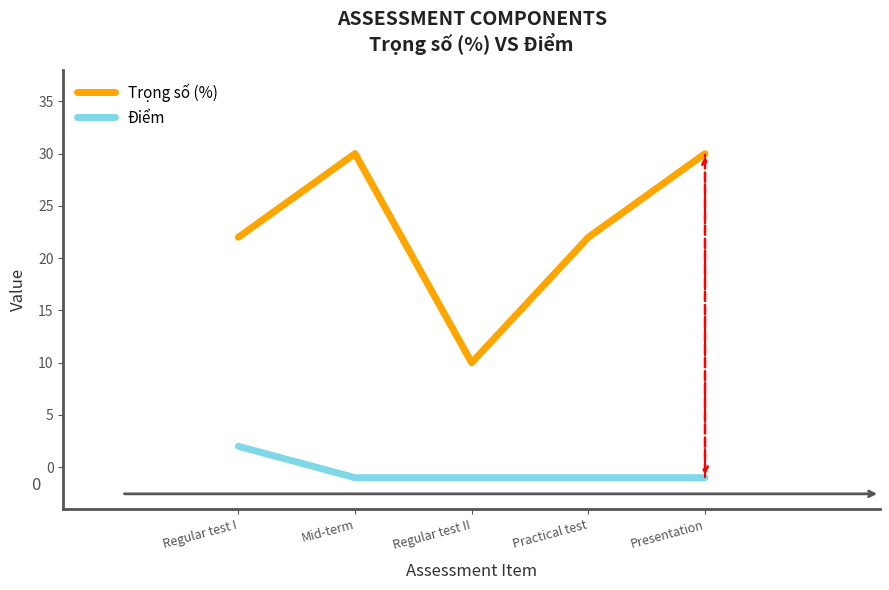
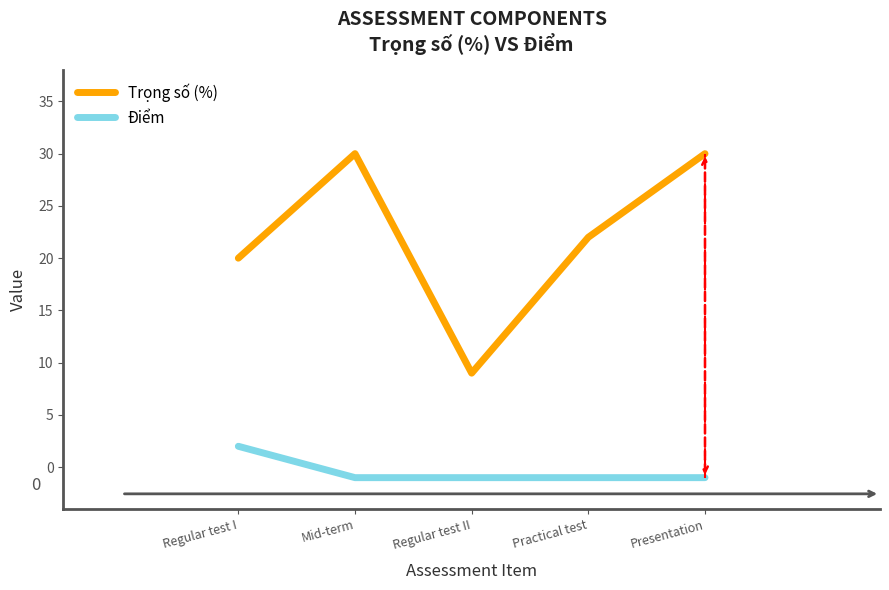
  {
    "Trọng số (%)": {
-     "Regular test I": 22,
+     "Regular test I": 20,
      "Mid-term": 30,
-     "Regular test II": 10,
+     "Regular test II": 9,
      "Practical test": 22
    },
    "Điểm": {
      "Regular test I": 2,
      "Mid-term": -1,
      "Regular test II": -1,
      "Practical test": -1
    }
  }
